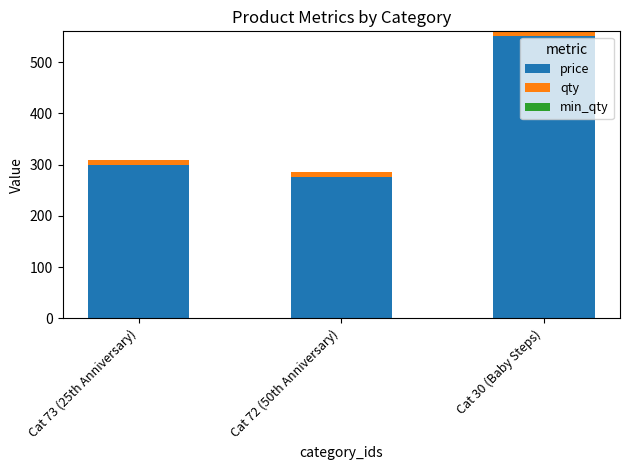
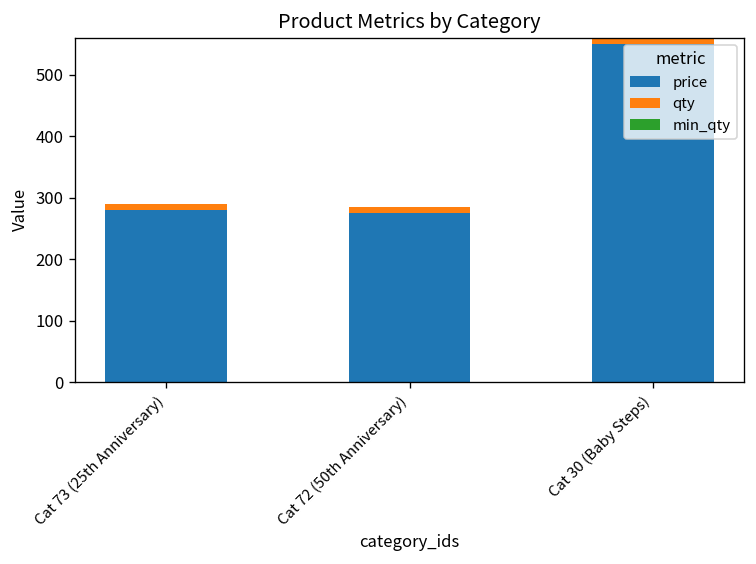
  {
    "price": {
-     "Cat 73 (25th Anniversary)": 300,
+     "Cat 73 (25th Anniversary)": 280,
      "Cat 72 (50th Anniversary)": 280,
      "Cat 30 (Baby Steps)": 550
    }
  }
